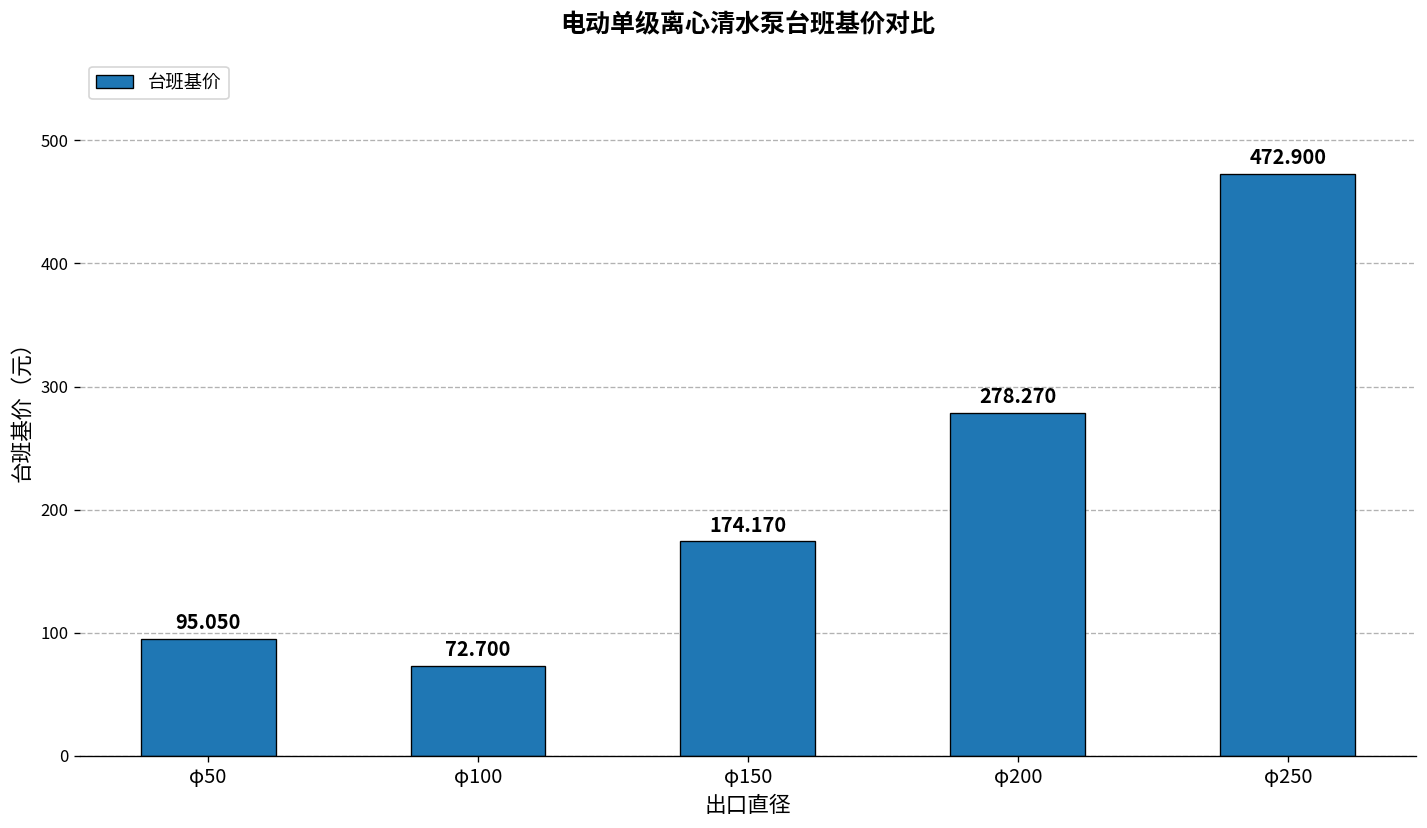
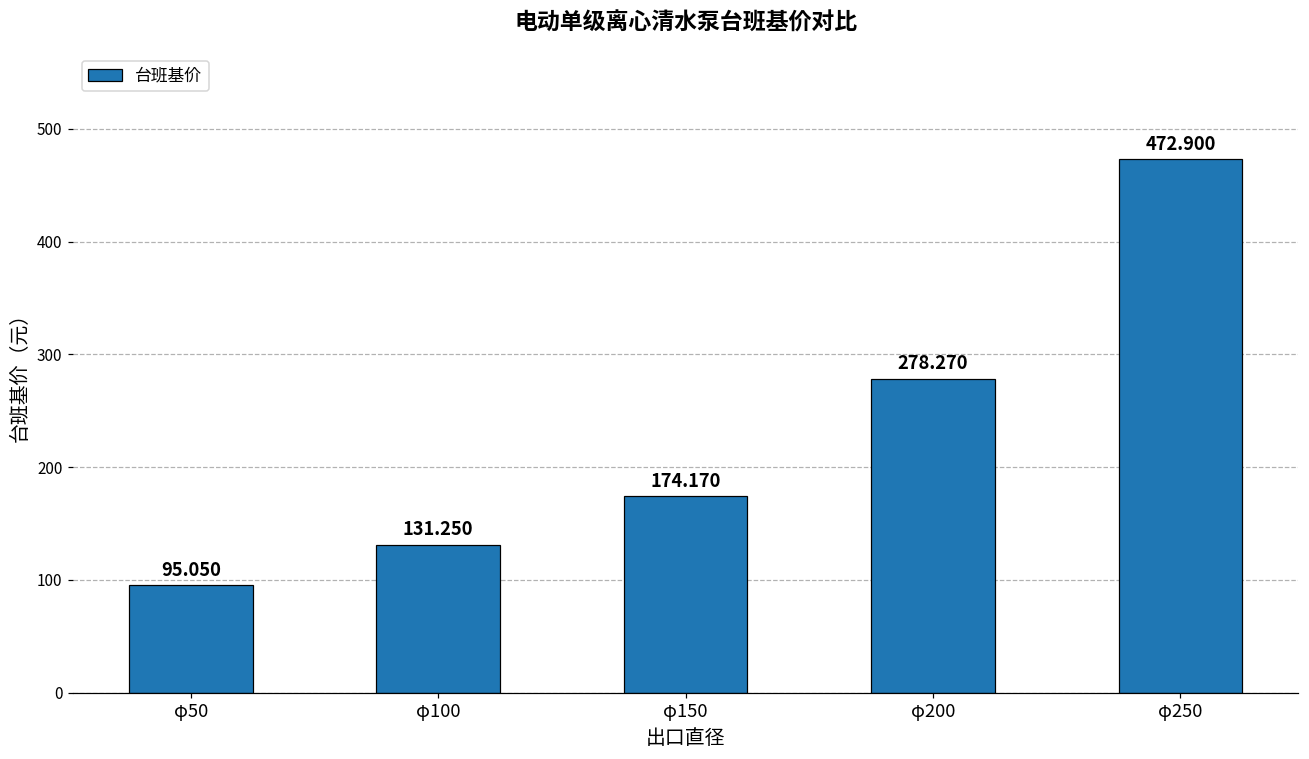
  {
    "φ50": 95.050,
-   "φ100": 72.700,
+   "φ100": 131.250,
    "φ150": 174.170,
    "φ200": 278.270,
    "φ250": 472.900
  }
